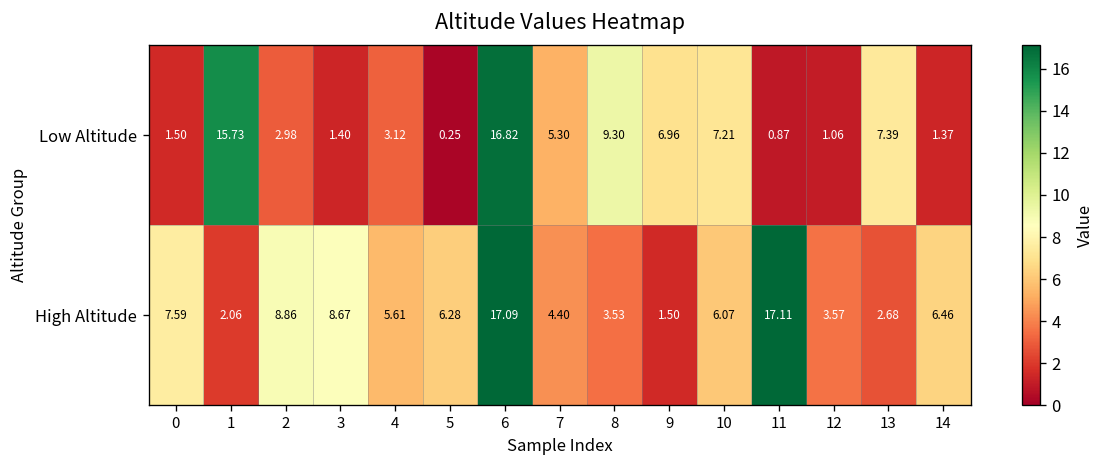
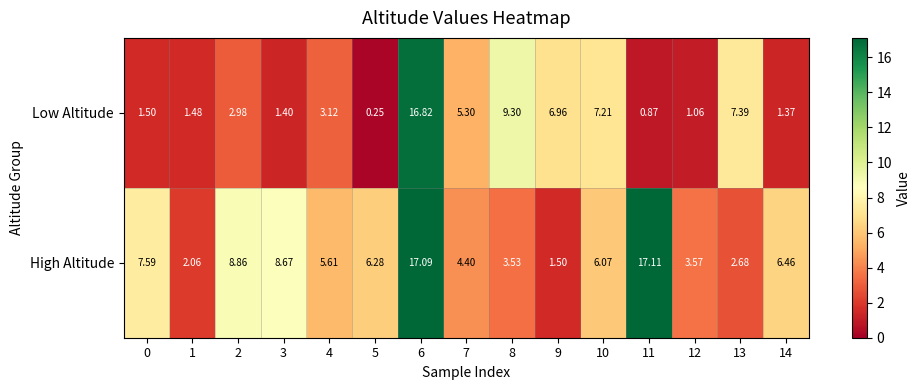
  {
    "Low Altitude": {
      "0": 1.50,
-     "1": 15.73,
+     "1": 1.48,
      "2": 2.98,
      "3": 1.40,
      "4": 3.12,
      "5": 0.25,
      "6": 16.82,
      "7": 5.30,
      "8": 9.30,
      "9": 6.96,
      "10": 7.21,
      "11": 0.87,
      "12": 1.06,
      "13": 7.39,
      "14": 1.37
    },
    "High Altitude": {
      "0": 7.59,
      "1": 2.06,
      "2": 8.86,
      "3": 8.67,
      "4": 5.61,
      "5": 6.28,
      "6": 17.09,
      "7": 4.40,
      "8": 3.53,
      "9": 1.50,
      "10": 6.07,
      "11": 17.11,
      "12": 3.57,
      "13": 2.68,
      "14": 6.46
    }
  }
